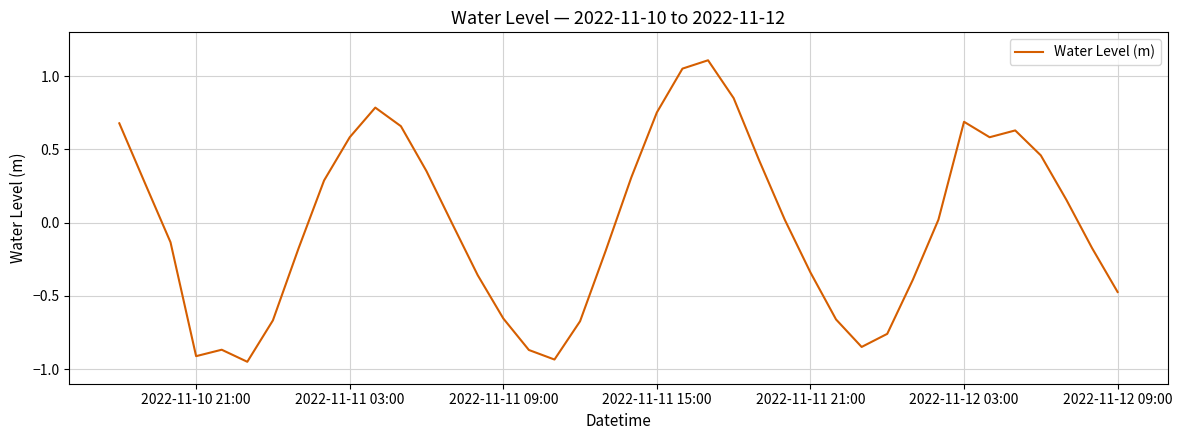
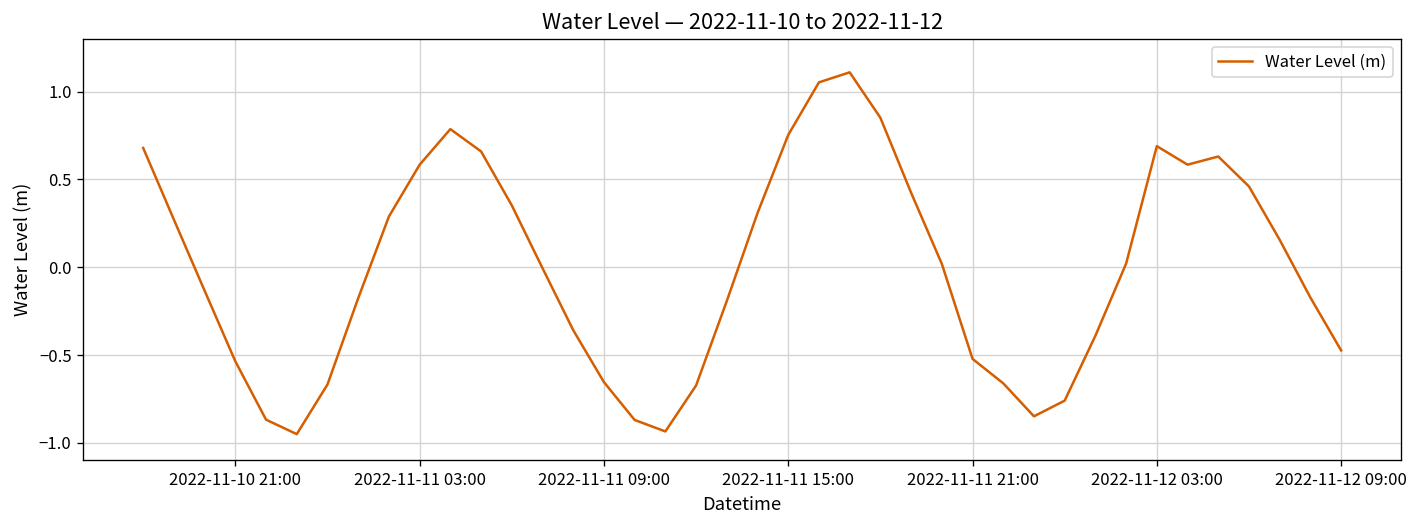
  {
-   "2022-11-10 21:00": -0.91,
+   "2022-11-10 21:00": -0.54,
    "2022-11-11 03:00": 0.58,
    "2022-11-11 09:00": -0.65,
    "2022-11-11 15:00": 0.75,
-   "2022-11-11 21:00": -0.34,
+   "2022-11-11 21:00": -0.52,
    "2022-11-12 03:00": 0.69,
    "2022-11-12 09:00": -0.47
  }
